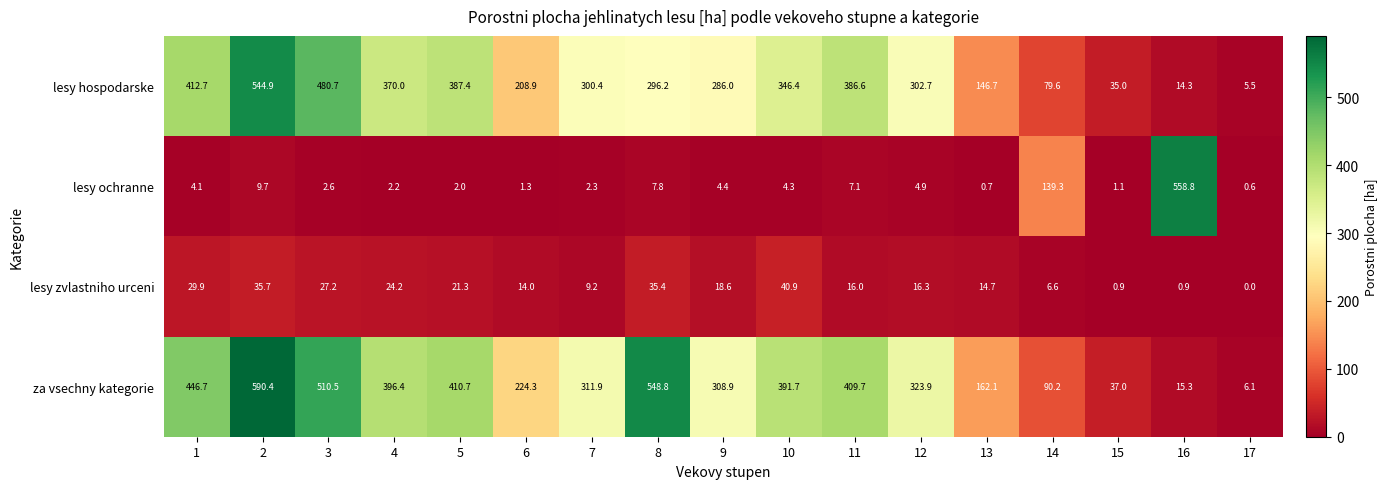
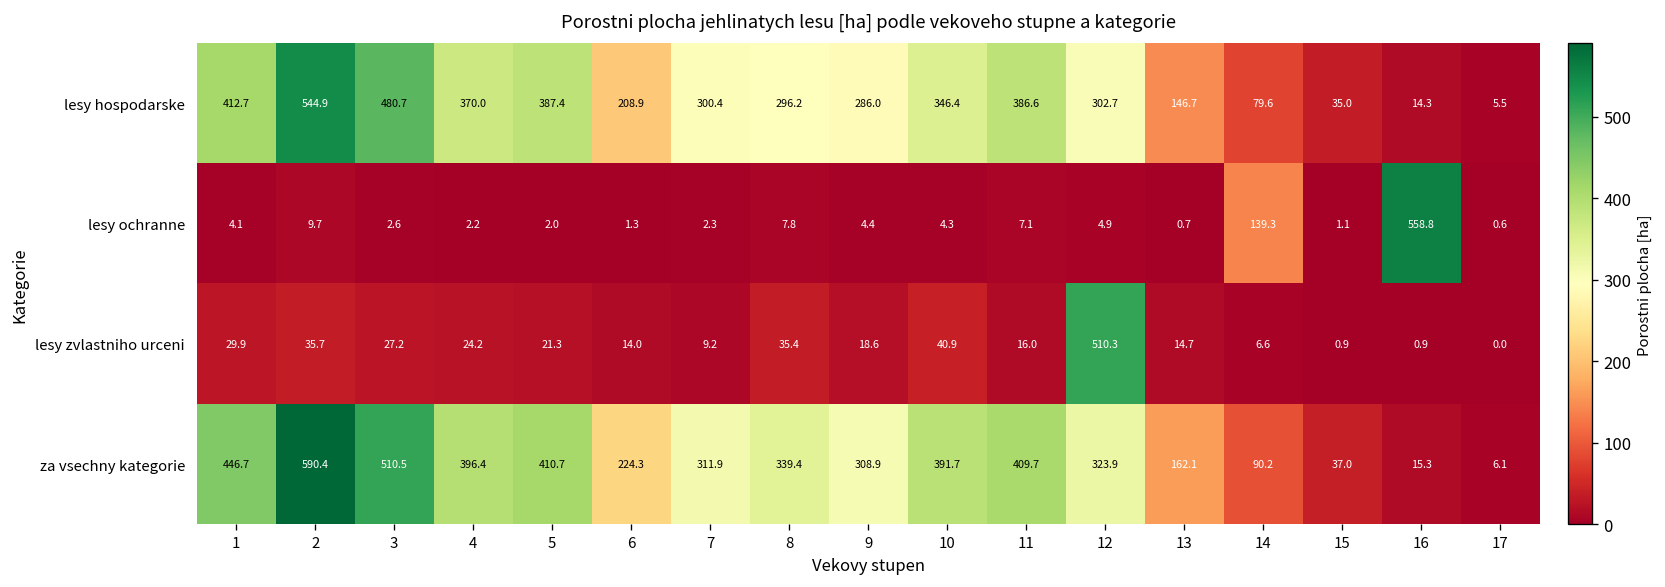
  {
    "lesy hospodarske": {
      "1": 412.7,
      "2": 544.9,
      "3": 480.7,
      "4": 370.0,
      "5": 387.4,
      "6": 208.9,
      "7": 300.4,
      "8": 296.2,
      "9": 286.0,
      "10": 346.4,
      "11": 386.6,
      "12": 302.7,
      "13": 146.7,
      "14": 79.6,
      "15": 35.0,
      "16": 14.3,
      "17": 5.5
    },
    "lesy ochranne": {
      "1": 4.1,
      "2": 9.7,
      "3": 2.6,
      "4": 2.2,
      "5": 2.0,
      "6": 1.3,
      "7": 2.3,
      "8": 7.8,
      "9": 4.4,
      "10": 4.3,
      "11": 7.1,
      "12": 4.9,
      "13": 0.7,
      "14": 139.3,
      "15": 1.1,
      "16": 558.8,
      "17": 0.6
    },
    "lesy zvlastniho urceni": {
      "1": 29.9,
      "2": 35.7,
      "3": 27.2,
      "4": 24.2,
      "5": 21.3,
      "6": 14.0,
      "7": 9.2,
      "8": 35.4,
      "9": 18.6,
      "10": 40.9,
      "11": 16.0,
-     "12": 16.3,
+     "12": 510.3,
      "13": 14.7,
      "14": 6.6,
      "15": 0.9,
      "16": 0.9,
      "17": 0.0
    },
    "za vsechny kategorie": {
      "1": 446.7,
      "2": 590.4,
      "3": 510.5,
      "4": 396.4,
      "5": 410.7,
      "6": 224.3,
      "7": 311.9,
-     "8": 548.8,
+     "8": 339.4,
      "9": 308.9,
      "10": 391.7,
      "11": 409.7,
      "12": 323.9,
      "13": 162.1,
      "14": 90.2,
      "15": 37.0,
      "16": 15.3,
      "17": 6.1
    }
  }
